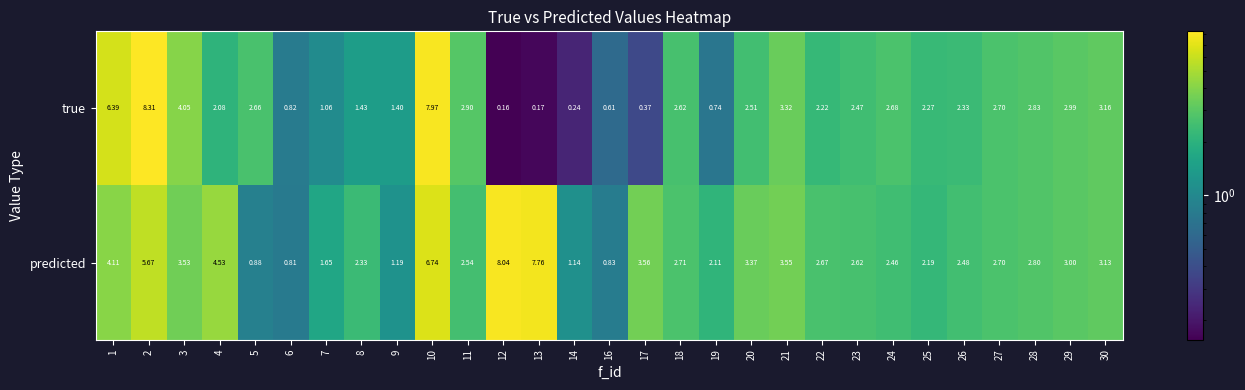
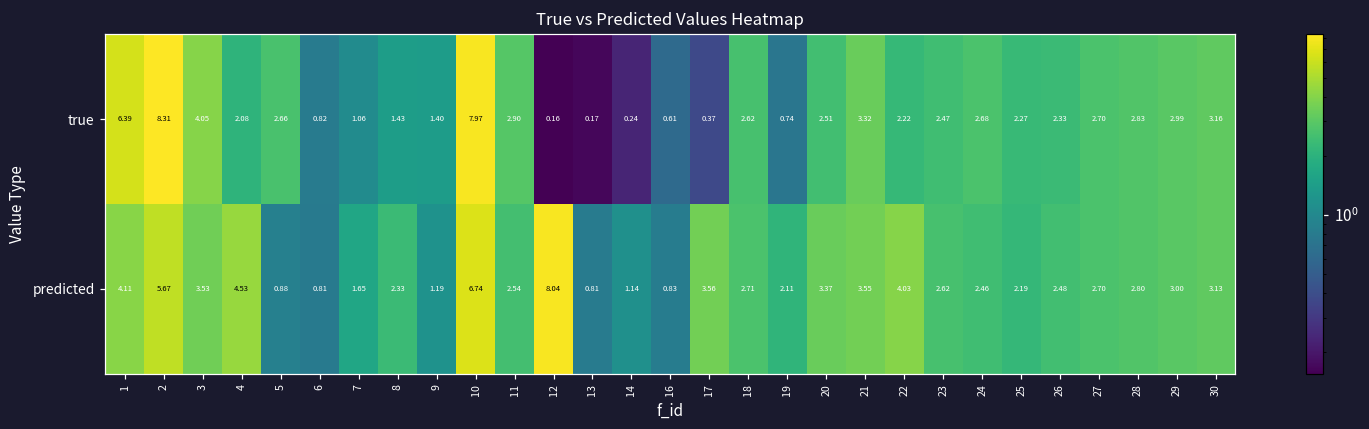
  {
    "true": {
      "1": 6.39,
      "2": 8.31,
      "3": 4.05,
      "4": 2.08,
      "5": 2.66,
      "6": 0.82,
      "7": 1.06,
      "8": 1.43,
      "9": 1.40,
      "10": 7.97,
      "11": 2.90,
      "12": 0.16,
      "13": 0.17,
      "14": 0.24,
      "16": 0.61,
      "17": 0.37,
      "18": 2.62,
      "19": 0.74,
      "20": 2.51,
      "21": 3.32,
      "22": 2.22,
      "23": 2.47,
      "24": 2.68,
      "25": 2.27,
      "26": 2.33,
      "27": 2.70,
      "28": 2.83,
      "29": 2.99,
      "30": 3.16
    },
    "predicted": {
      "1": 4.11,
      "2": 5.67,
      "3": 3.53,
      "4": 4.53,
      "5": 0.88,
      "6": 0.81,
      "7": 1.65,
      "8": 2.33,
      "9": 1.19,
      "10": 6.74,
      "11": 2.54,
      "12": 8.04,
-     "13": 7.76,
+     "13": 0.81,
      "14": 1.14,
      "16": 0.83,
      "17": 3.56,
      "18": 2.71,
      "19": 2.11,
      "20": 3.37,
      "21": 3.55,
-     "22": 2.67,
+     "22": 4.03,
      "23": 2.62,
      "24": 2.46,
      "25": 2.19,
      "26": 2.48,
      "27": 2.70,
      "28": 2.80,
      "29": 3.00,
      "30": 3.13
    }
  }
